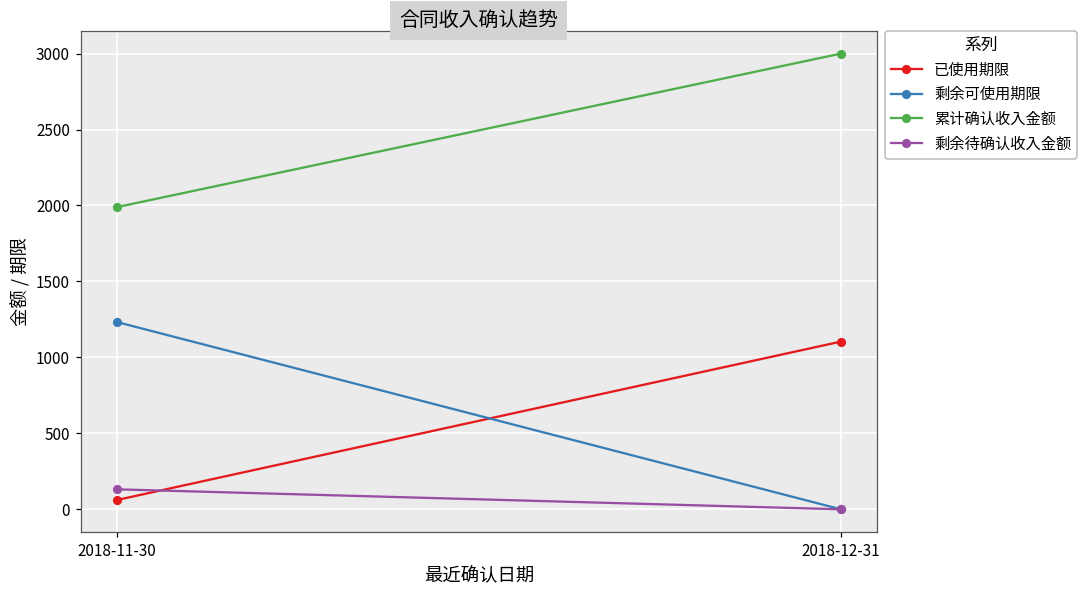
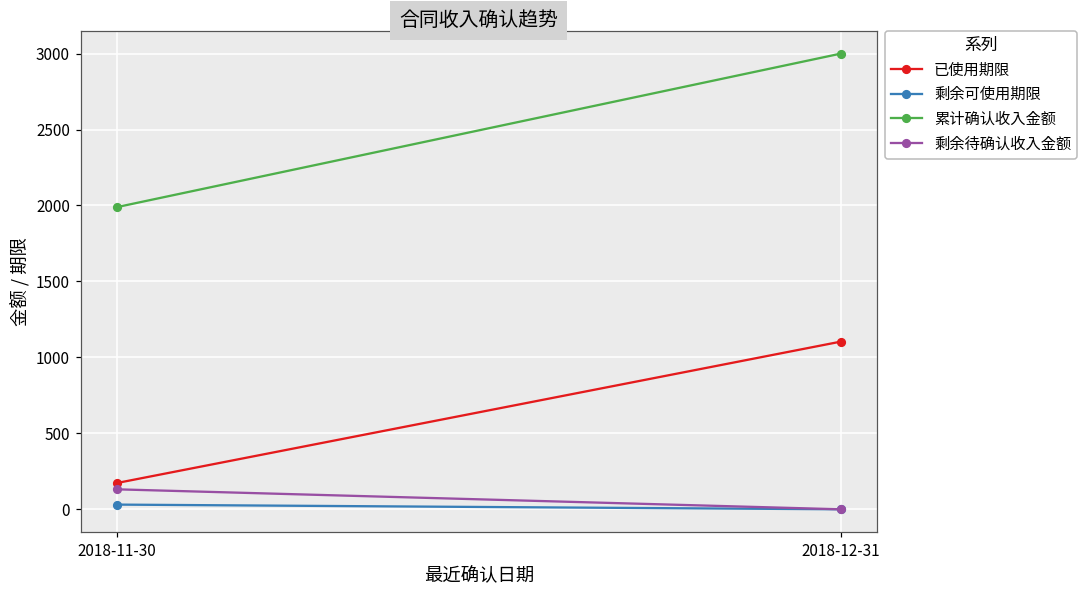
  {
    "已使用期限": {
-     "2018-11-30": 60,
+     "2018-11-30": 170,
      "2018-12-31": 1100
    },
    "剩余可使用期限": {
-     "2018-11-30": 1230
+     "2018-11-30": 30
    },
    "累计确认收入金额": {
      "2018-11-30": 1990,
      "2018-12-31": 3000
    },
    "剩余待确认收入金额": {
      "2018-11-30": 130
    }
  }
